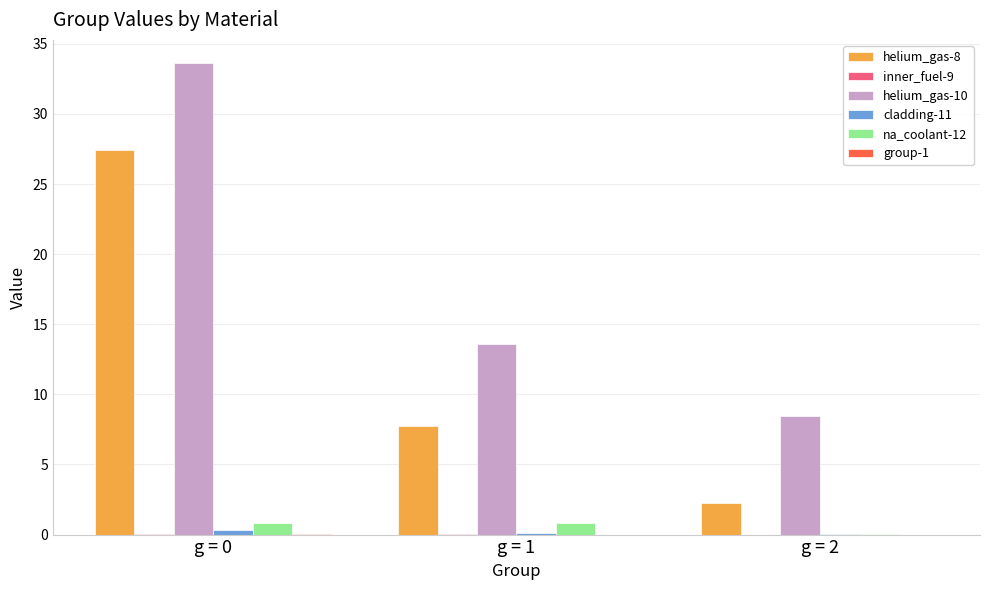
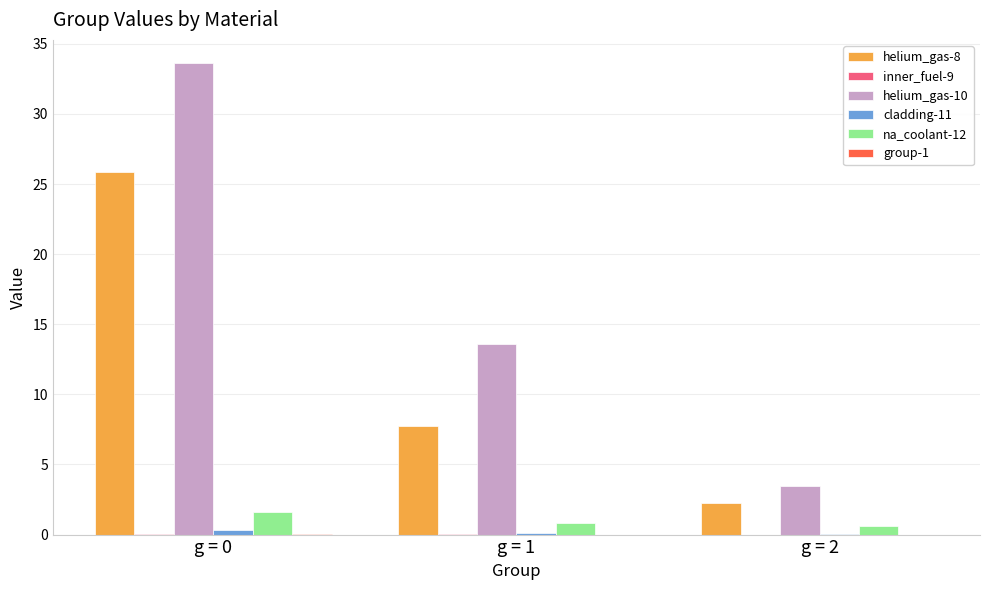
  {
    "helium_gas-8": {
-     "g = 0": 27.4,
+     "g = 0": 25.9,
      "g = 1": 7.7,
      "g = 2": 2.3
    },
    "helium_gas-10": {
      "g = 0": 33.6,
      "g = 1": 13.6,
-     "g = 2": 8.4
+     "g = 2": 3.5
    },
    "cladding-11": {
      "g = 0": 0.3
    },
    "na_coolant-12": {
-     "g = 0": 0.8,
+     "g = 0": 1.6,
      "g = 1": 0.9,
-     "g = 2": 0.1
+     "g = 2": 0.6
    }
  }
